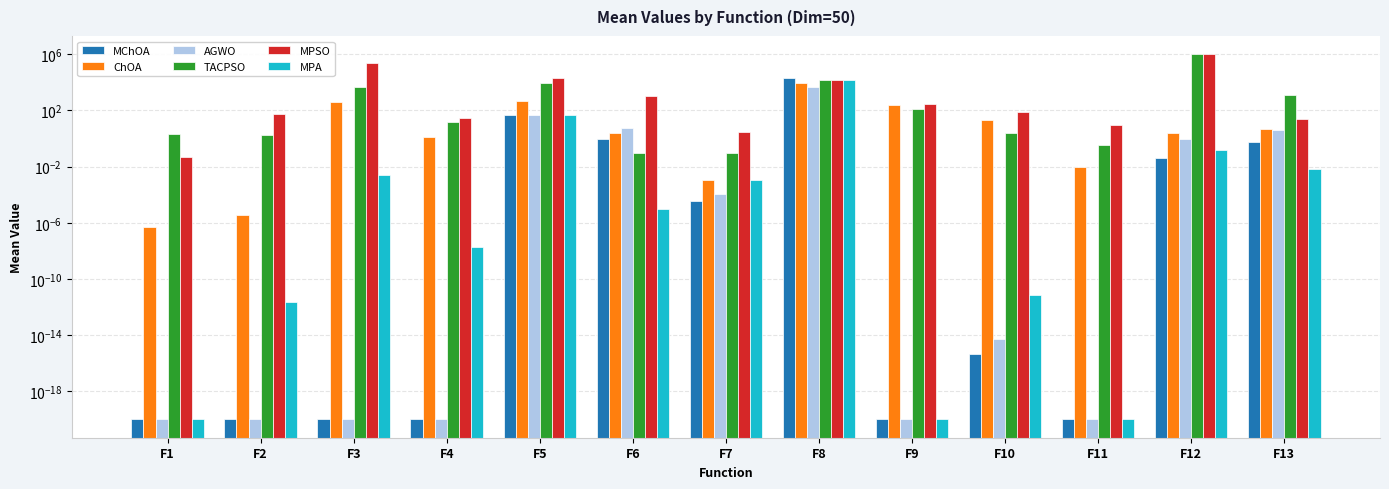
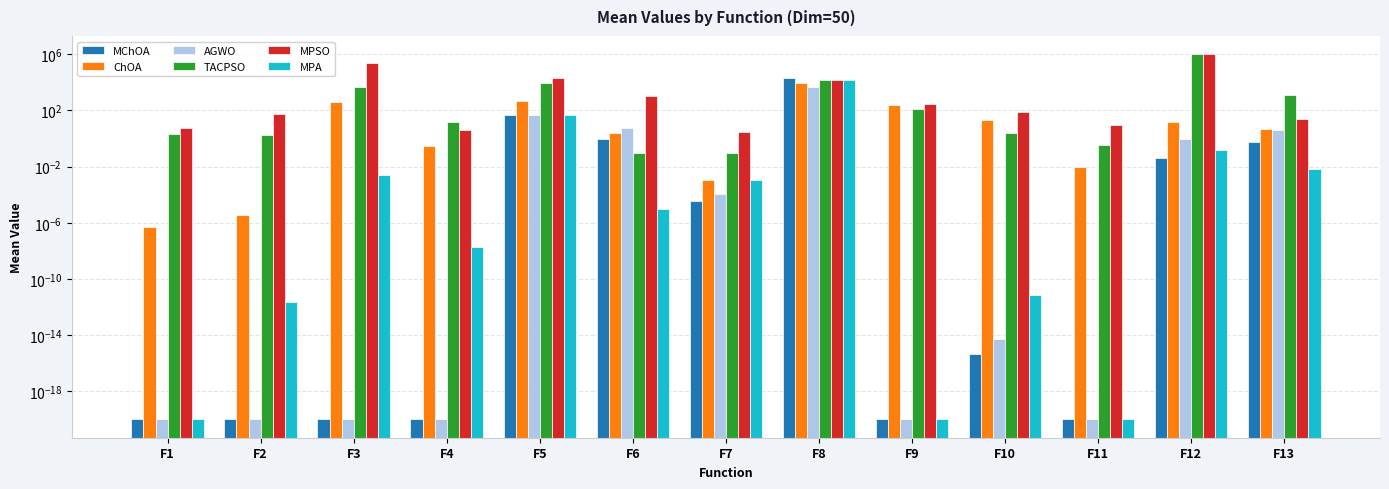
  {
    "MChOA": {
      "F1": 0.000000000000,
      "F2": 0.000000000000,
      "F3": 0.000000000000,
      "F4": 0.000000000000,
      "F5": 50,
      "F6": 1,
      "F7": 0.00004,
      "F8": 20000,
      "F9": 0.000000000000,
      "F10": 0.000000000000,
      "F11": 0.000000000000,
      "F12": 0.04,
      "F13": 0.5
    },
    "ChOA": {
      "F1": 0.0000005,
      "F2": 0.000004,
      "F3": 400,
-     "F4": 1,
+     "F4": 0.3,
      "F5": 500,
      "F6": 2,
      "F7": 0.001,
      "F8": 10000,
      "F9": 200,
      "F10": 20,
      "F11": 0.01,
-     "F12": 2,
+     "F12": 10,
      "F13": 5
    },
    "AGWO": {
      "F1": 0.000000000000,
      "F2": 0.000000000000,
      "F3": 0.000000000000,
      "F4": 0.000000000000,
      "F5": 50,
      "F6": 6,
      "F7": 0.0001,
      "F8": 4000,
      "F9": 0.000000000000,
      "F10": 0.000000000000,
      "F11": 0.000000000000,
      "F12": 1,
      "F13": 4
    },
    "TACPSO": {
      "F1": 2,
      "F2": 2,
      "F3": 5000,
      "F4": 20,
      "F5": 10000,
      "F6": 0.1,
      "F7": 0.1,
      "F8": 10000,
      "F9": 100,
      "F10": 2,
      "F11": 0.4,
      "F12": 1000000,
      "F13": 1000
    },
    "MPSO": {
-     "F1": 0.05,
+     "F1": 5,
      "F2": 50,
      "F3": 200000,
-     "F4": 30,
+     "F4": 4,
      "F5": 20000,
      "F6": 1000,
      "F7": 3,
      "F8": 10000,
      "F9": 300,
      "F10": 100,
      "F11": 10,
      "F12": 1000000,
      "F13": 30
    },
    "MPA": {
      "F1": 0.000000000000,
      "F2": 0.000000000002,
      "F3": 0.003,
      "F4": 0.00000002,
      "F5": 40,
      "F6": 0.00001,
      "F7": 0.001,
      "F8": 20000,
      "F9": 0.000000000000,
      "F10": 0.00000000001,
      "F11": 0.000000000000,
      "F12": 0.1,
      "F13": 0.01
    }
  }
